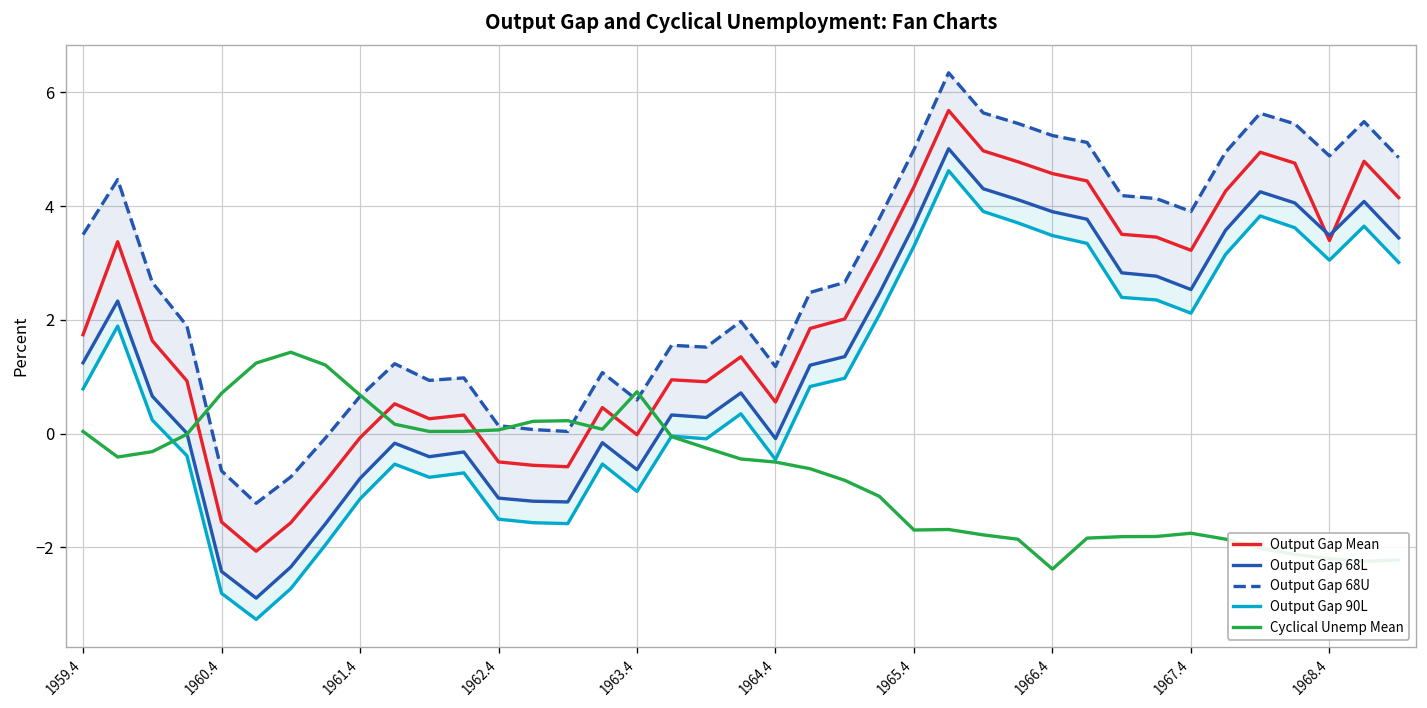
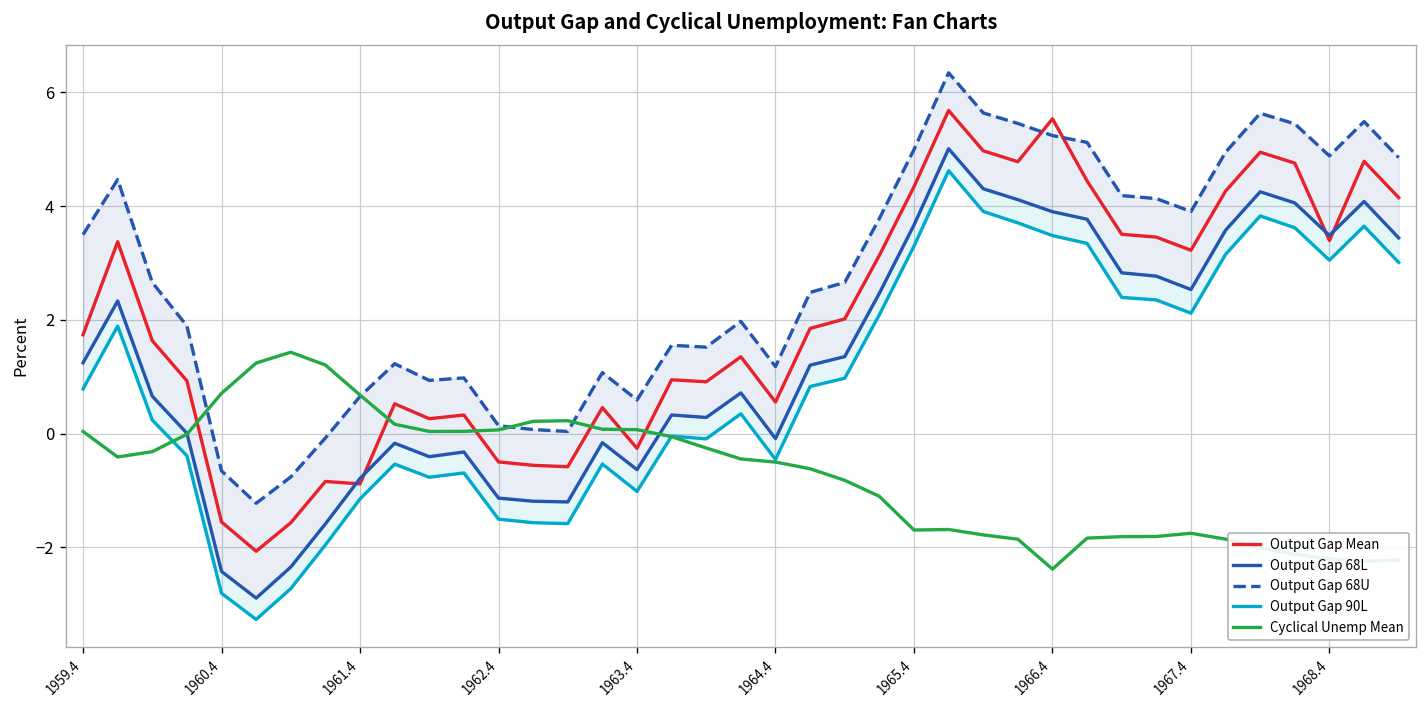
  {
    "Output Gap Mean": {
      "1959.4": 1.7,
      "1960.4": -1.6,
-     "1961.4": -0.1,
+     "1961.4": -0.9,
      "1962.4": -0.5,
-     "1963.4": 0.0,
+     "1963.4": -0.3,
      "1964.4": 0.6,
      "1965.4": 4.3,
-     "1966.4": 4.6,
+     "1966.4": 5.5,
      "1967.4": 3.2,
      "1968.4": 3.4
    },
    "Output Gap 90L": {
      "1959.4": 0.8,
      "1960.4": -2.8,
      "1961.4": -1.1,
      "1962.4": -1.5,
      "1963.4": -1.0,
      "1965.4": 3.3,
      "1966.4": 3.5,
      "1967.4": 2.1,
      "1968.4": 3.0
    },
    "Cyclical Unemp Mean": {
      "1959.4": 0.0,
      "1960.4": 0.7,
      "1962.4": 0.1,
-     "1963.4": 0.7,
+     "1963.4": 0.1,
      "1965.4": -1.7,
      "1966.4": -2.4,
      "1967.4": -1.8
    }
  }
